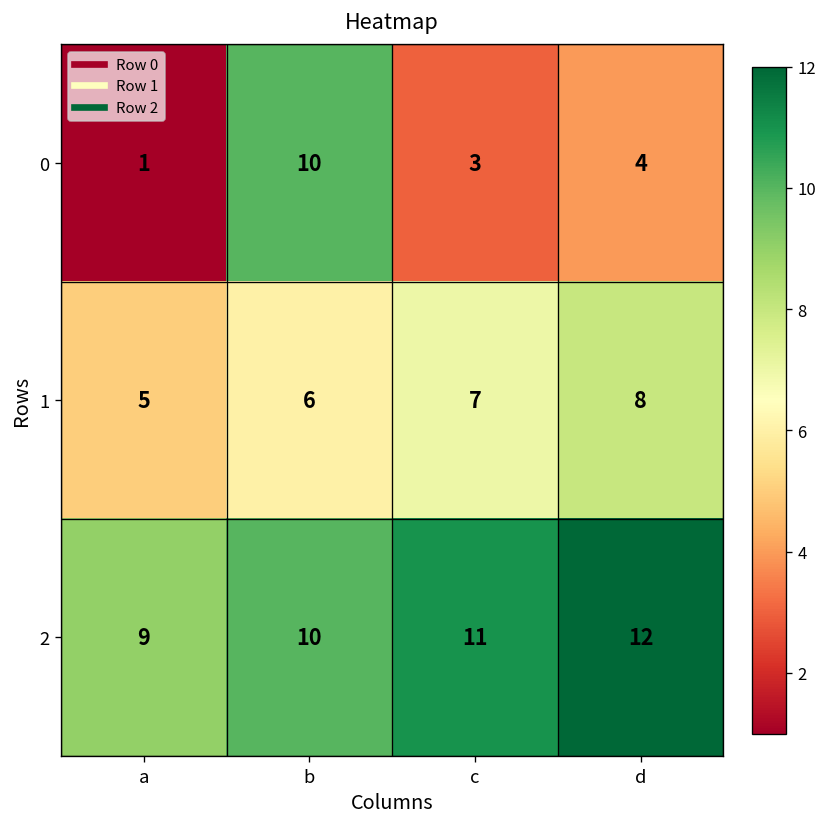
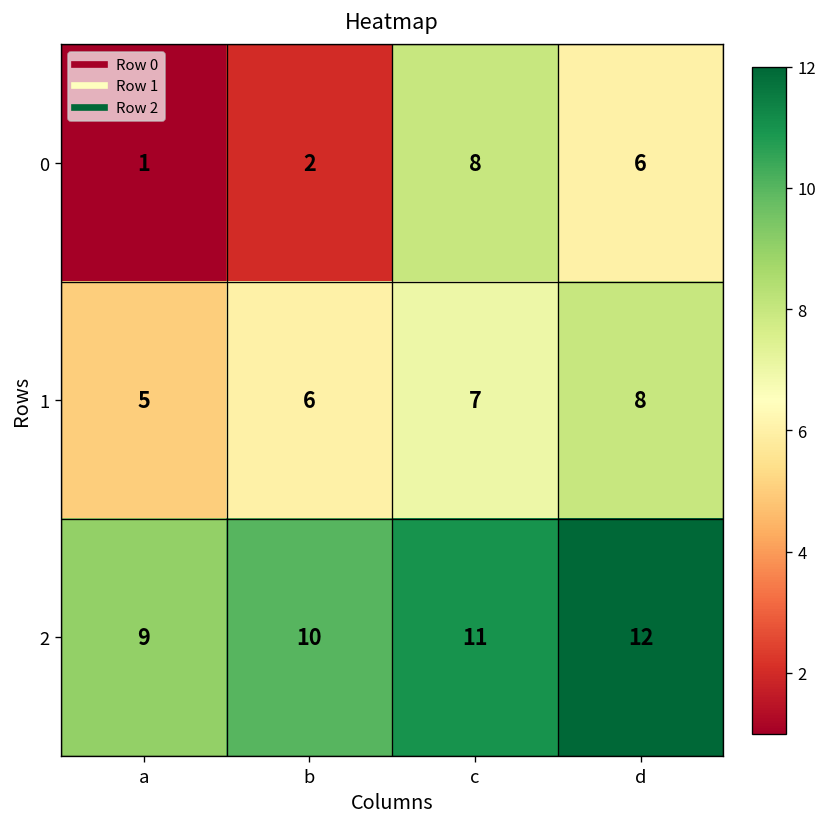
  {
    "0": {
      "a": 1,
-     "b": 10,
-     "c": 3,
-     "d": 4
+     "b": 2,
+     "c": 8,
+     "d": 6
    },
    "1": {
      "a": 5,
      "b": 6,
      "c": 7,
      "d": 8
    },
    "2": {
      "a": 9,
      "b": 10,
      "c": 11,
      "d": 12
    }
  }
